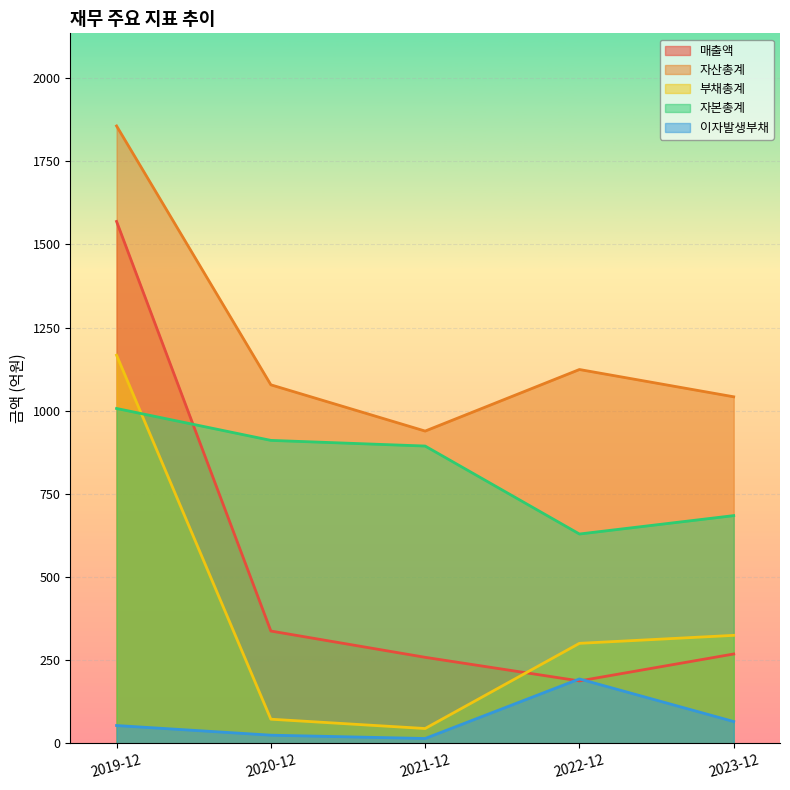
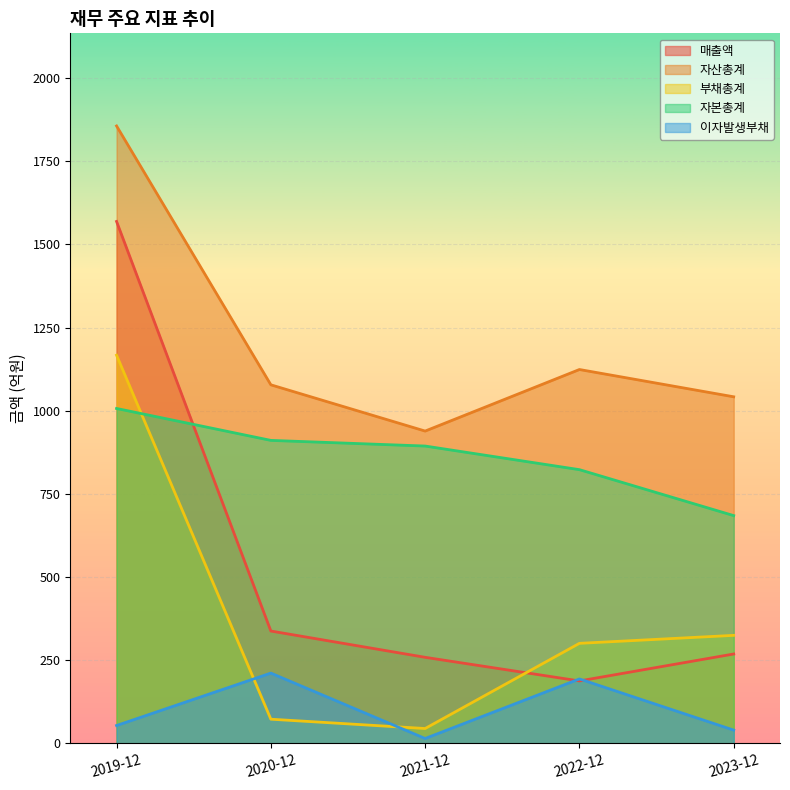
  {
    "자본총계": {
      "2019-12": 1010,
      "2020-12": 910,
      "2021-12": 890,
-     "2022-12": 630,
+     "2022-12": 820,
      "2023-12": 680
    },
    "이자발생부채": {
      "2019-12": 50,
-     "2020-12": 30,
+     "2020-12": 210,
      "2021-12": 20,
-     "2023-12": 70
+     "2023-12": 40
    }
  }
